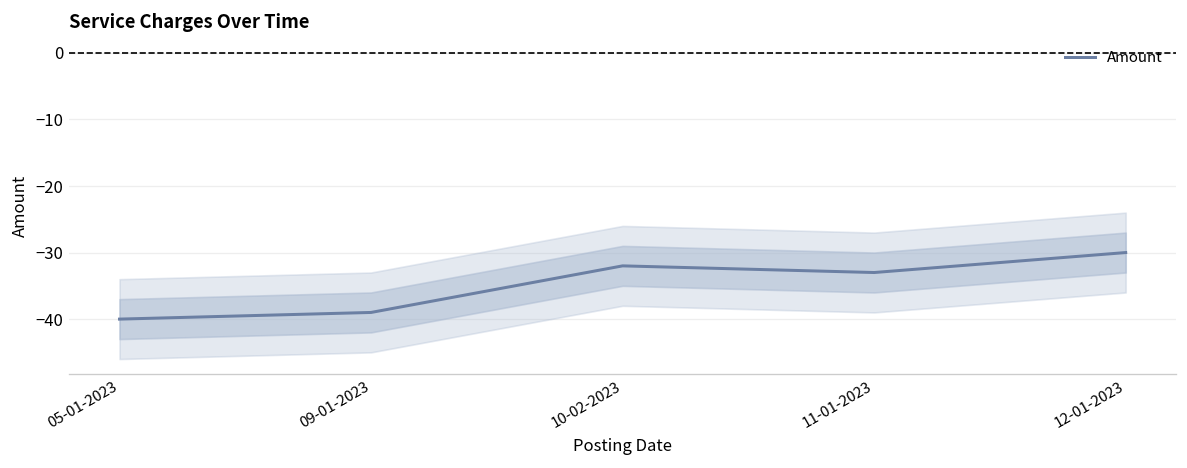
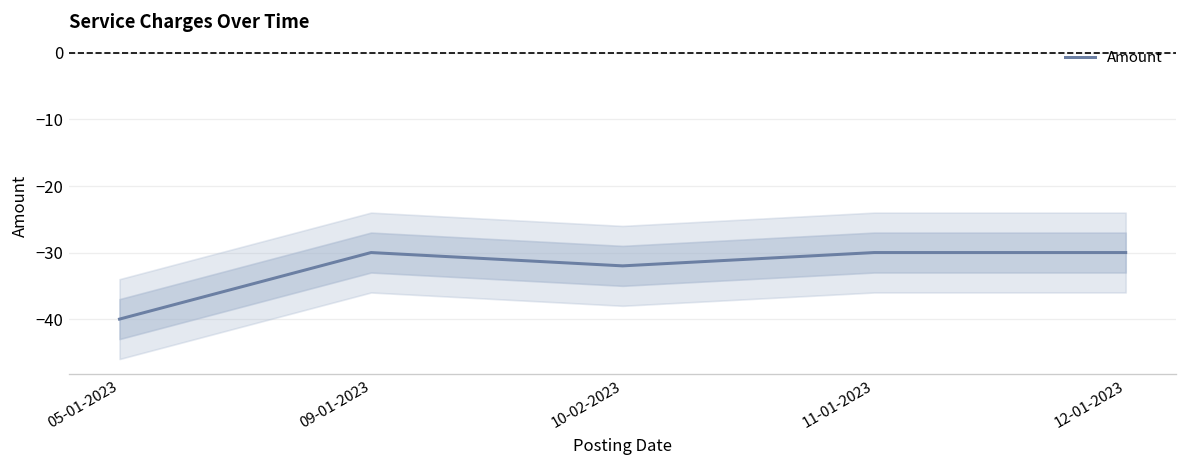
  {
    "Amount": {
      "05-01-2023": -40,
-     "09-01-2023": -39,
+     "09-01-2023": -30,
      "10-02-2023": -32,
-     "11-01-2023": -33,
+     "11-01-2023": -30,
      "12-01-2023": -30
    }
  }
